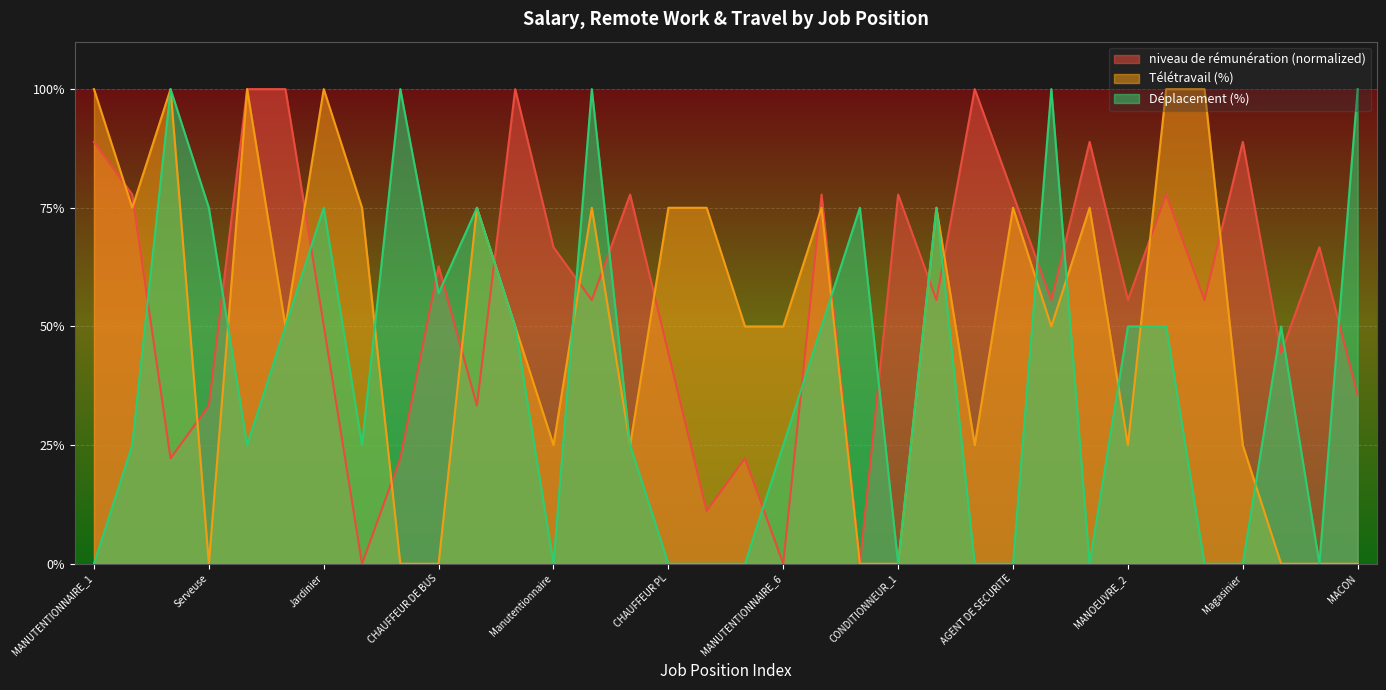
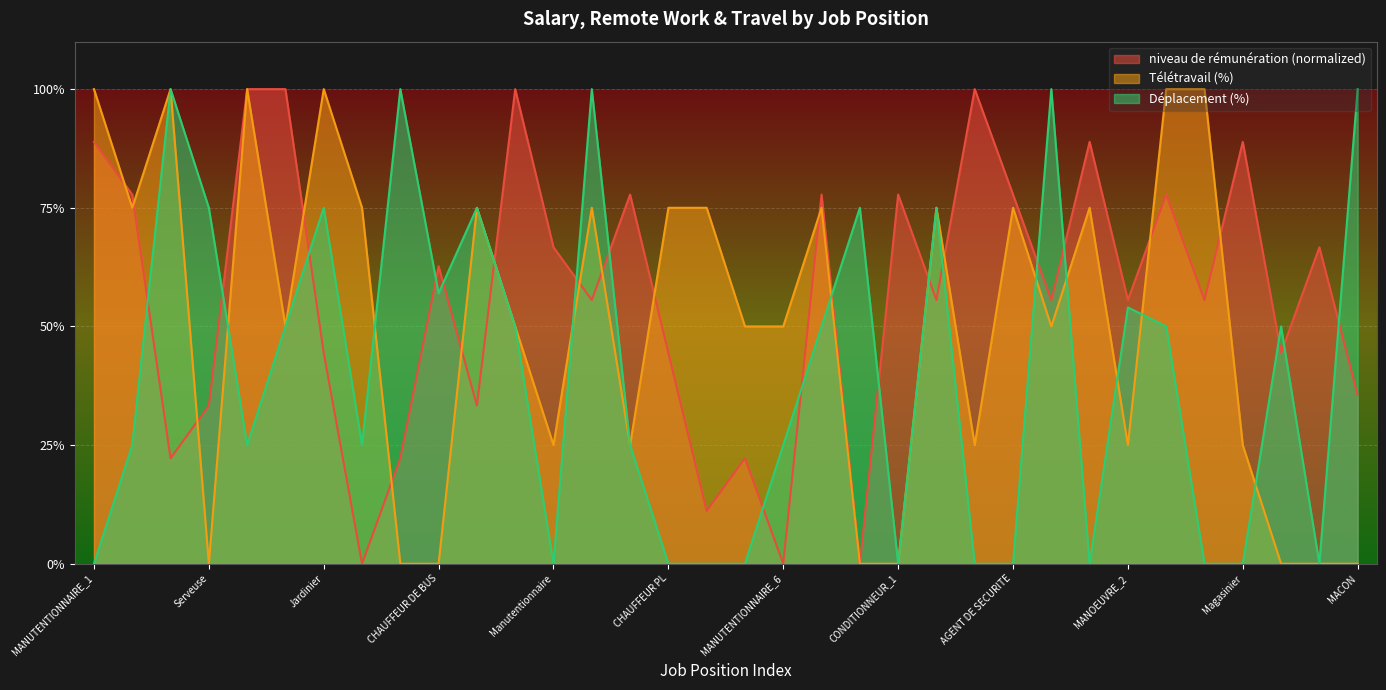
  {
    "niveau de rémunération (normalized)": {
      "MANUTENTIONNAIRE_1": "89%",
      "Serveuse": "33%",
-     "Jardinier": "50%",
+     "Jardinier": "44%",
      "CHAUFFEUR DE BUS": "63%",
      "Manutentionnaire": "67%",
      "CHAUFFEUR PL": "44%",
      "MANUTENTIONNAIRE_6": "0%",
      "CONDITIONNEUR_1": "78%",
      "AGENT DE SECURITE": "78%",
      "MANOEUVRE_2": "56%",
      "Magasinier": "89%",
      "MACON": "36%"
    },
    "Télétravail (%)": {
      "MANUTENTIONNAIRE_1": "100%",
      "Serveuse": "0%",
      "Jardinier": "100%",
      "CHAUFFEUR DE BUS": "0%",
      "Manutentionnaire": "25%",
      "CHAUFFEUR PL": "75%",
      "MANUTENTIONNAIRE_6": "50%",
      "AGENT DE SECURITE": "75%",
      "MANOEUVRE_2": "25%",
      "Magasinier": "25%",
      "MACON": "0%"
    },
    "Déplacement (%)": {
      "MANUTENTIONNAIRE_1": "0%",
      "Serveuse": "75%",
      "Jardinier": "75%",
      "CHAUFFEUR DE BUS": "57%",
      "Manutentionnaire": "0%",
      "CHAUFFEUR PL": "0%",
      "MANUTENTIONNAIRE_6": "25%",
      "AGENT DE SECURITE": "0%",
-     "MANOEUVRE_2": "50%",
+     "MANOEUVRE_2": "54%",
      "Magasinier": "0%"
    }
  }
